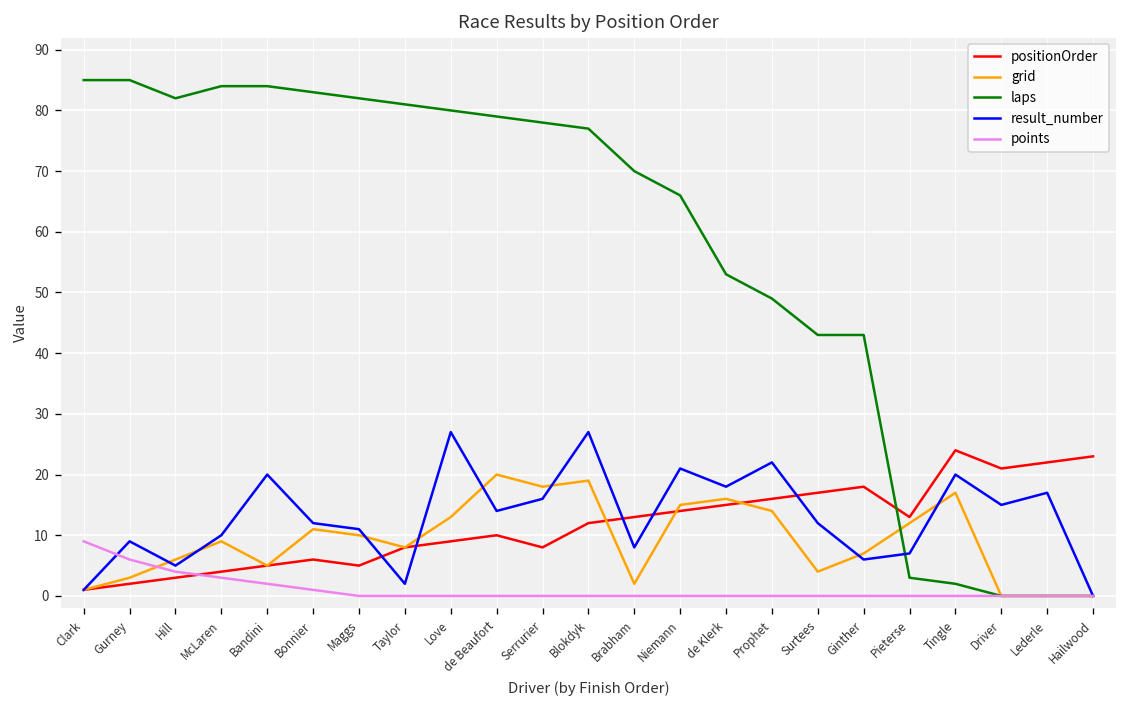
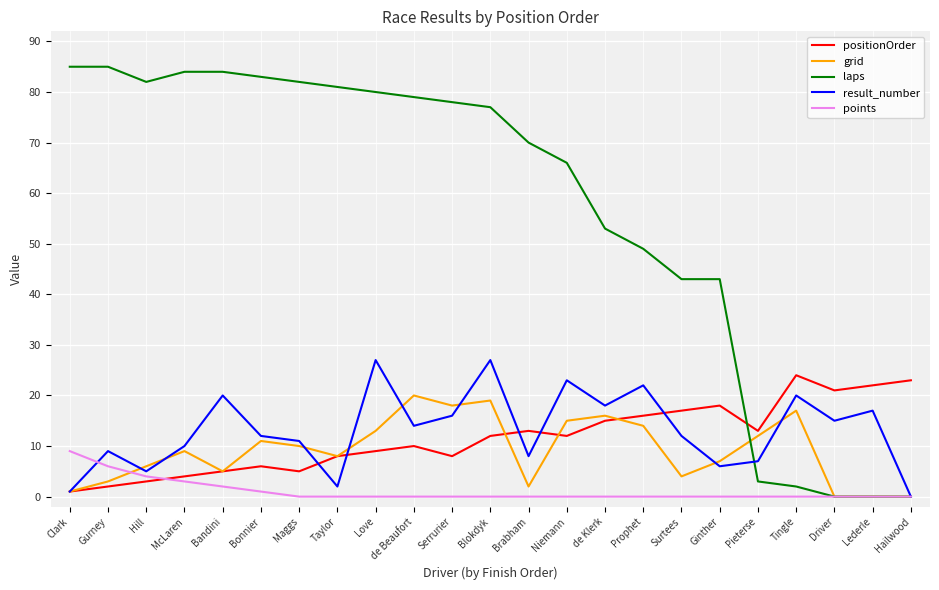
  {
    "positionOrder": {
      "Gurney": 2,
      "Hill": 3,
      "McLaren": 4,
      "Bonnier": 6,
      "Maggs": 5,
      "Love": 9,
      "de Beaufort": 10,
      "Serrurier": 8,
      "Blokdyk": 12,
      "Brabham": 13,
-     "Niemann": 14,
+     "Niemann": 12,
      "de Klerk": 15,
      "Prophet": 16,
      "Surtees": 17,
      "Ginther": 18,
      "Pieterse": 13,
      "Tingle": 24,
      "Driver": 21,
      "Lederle": 22,
      "Hailwood": 23
    },
    "grid": {
      "Gurney": 3,
      "Hill": 6,
      "McLaren": 9,
      "Bonnier": 11,
      "Maggs": 10,
      "Love": 13,
      "de Beaufort": 20,
      "Serrurier": 18,
      "Blokdyk": 19,
      "Brabham": 2,
      "Niemann": 15,
      "de Klerk": 16,
      "Prophet": 14,
      "Surtees": 4,
      "Ginther": 7,
      "Pieterse": 12,
      "Tingle": 17
    },
    "laps": {
      "Clark": 85,
      "Gurney": 85,
      "Hill": 82,
      "McLaren": 84,
      "Bandini": 84,
      "Bonnier": 83,
      "Maggs": 82,
      "Taylor": 81,
      "Love": 80,
      "de Beaufort": 79,
      "Serrurier": 78,
      "Blokdyk": 77,
      "Brabham": 70,
      "Niemann": 66,
      "de Klerk": 53,
      "Prophet": 49,
      "Surtees": 43,
      "Ginther": 43,
      "Pieterse": 3,
      "Tingle": 2
    },
    "result_number": {
      "Gurney": 9,
      "Hill": 5,
      "McLaren": 10,
      "Bandini": 20,
      "Bonnier": 12,
      "Maggs": 11,
      "Taylor": 2,
      "Love": 27,
      "de Beaufort": 14,
      "Serrurier": 16,
      "Blokdyk": 27,
      "Brabham": 8,
-     "Niemann": 21,
+     "Niemann": 23,
      "de Klerk": 18,
      "Prophet": 22,
      "Surtees": 12,
      "Ginther": 6,
      "Pieterse": 7,
      "Tingle": 20,
      "Driver": 15,
      "Lederle": 17
    },
    "points": {
      "Clark": 9,
      "Gurney": 6,
      "Hill": 4,
      "McLaren": 3,
      "Bandini": 2,
      "Bonnier": 1,
      "Maggs": 0,
      "Taylor": 0,
      "Love": 0,
      "de Beaufort": 0,
      "Serrurier": 0,
      "Blokdyk": 0,
      "Brabham": 0,
      "Niemann": 0,
      "de Klerk": 0,
      "Prophet": 0,
      "Surtees": 0,
      "Ginther": 0,
      "Pieterse": 0,
      "Tingle": 0
    }
  }
